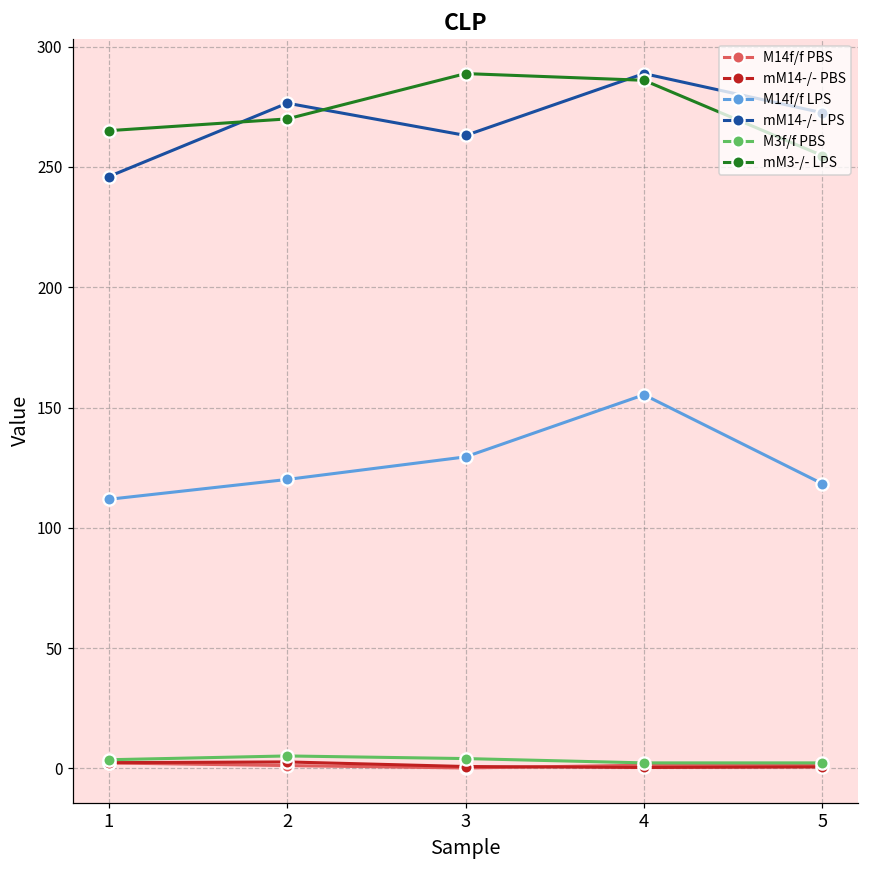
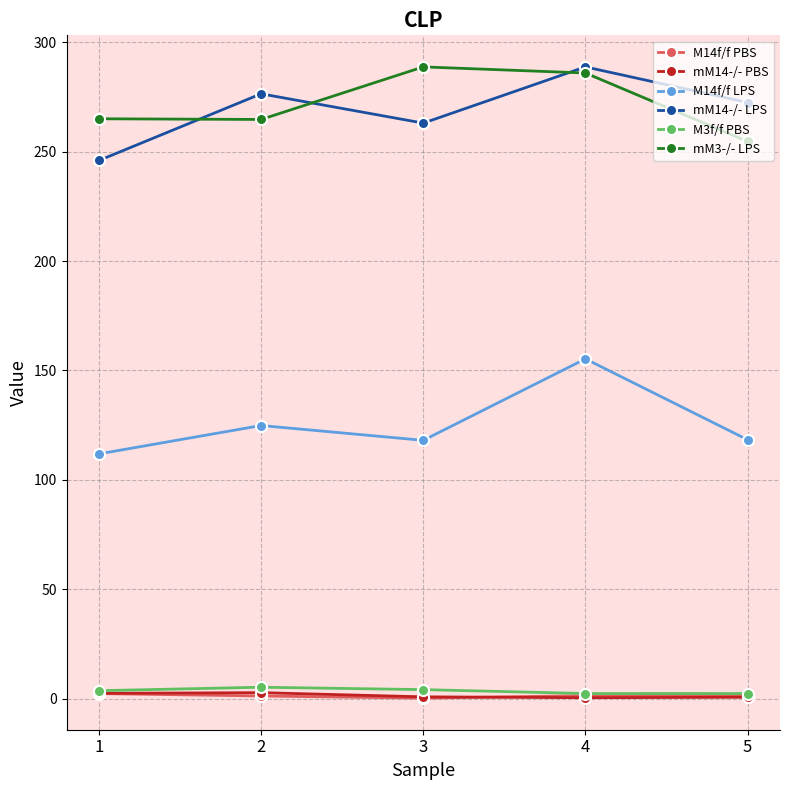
  {
    "M14f/f PBS": {
      "2": 1
    },
    "mM14-/- PBS": {
      "2": 3
    },
    "M14f/f LPS": {
      "1": 112,
-     "2": 120,
-     "3": 129,
+     "2": 125,
+     "3": 118,
      "4": 155,
      "5": 118
    },
    "mM14-/- LPS": {
      "1": 246,
      "2": 276,
      "3": 263,
      "4": 289
    },
    "M3f/f PBS": {
      "1": 4,
      "2": 5,
      "3": 4
    },
    "mM3-/- LPS": {
      "1": 265,
-     "2": 270,
+     "2": 265,
      "3": 289,
      "4": 286
    }
  }
